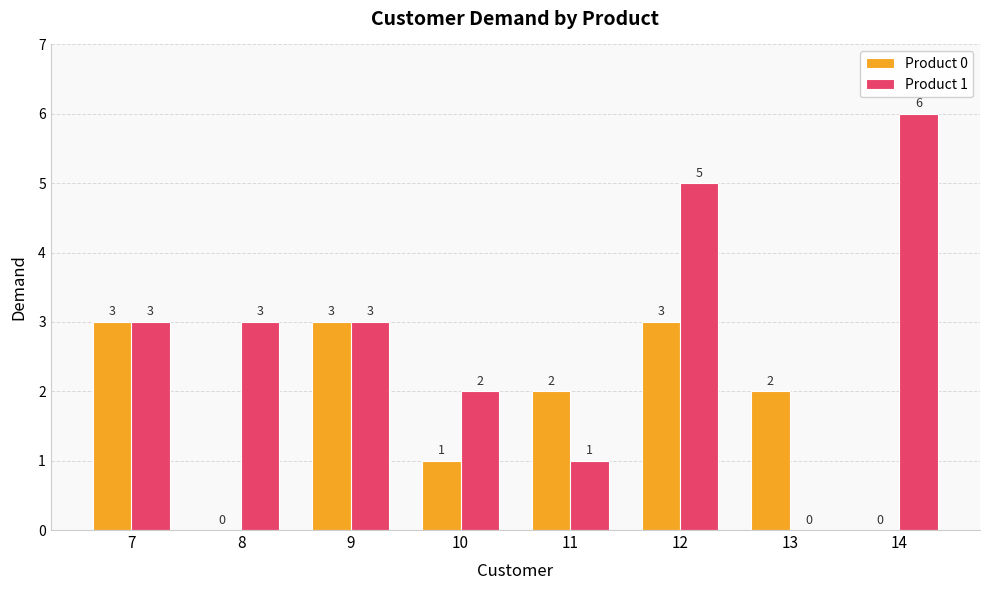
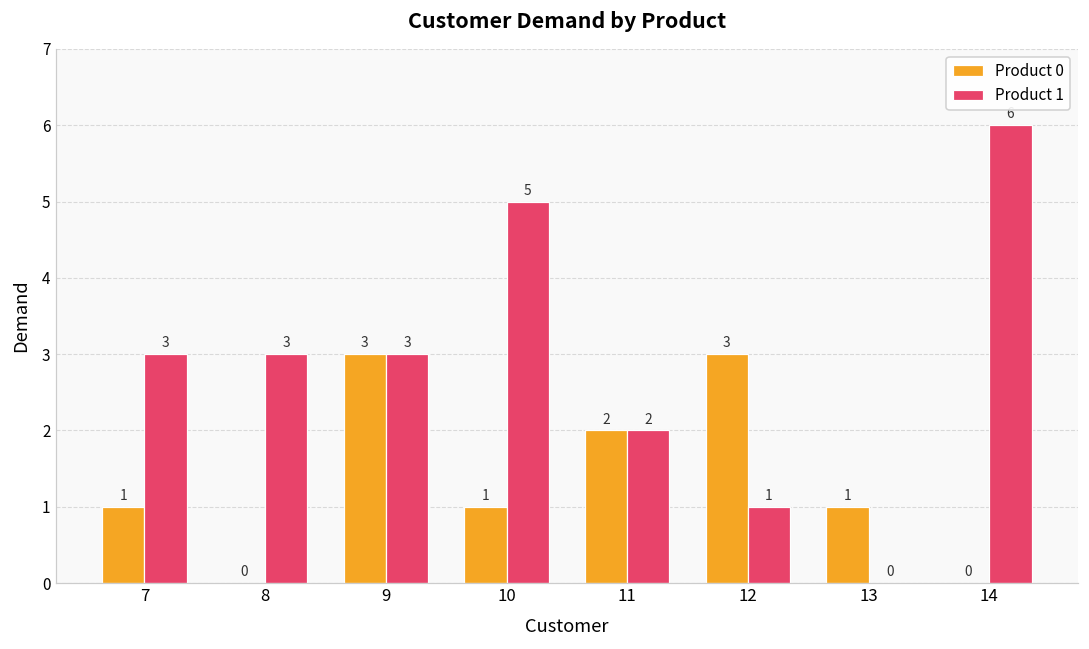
  {
    "Product 0": {
-     "7": 3,
+     "7": 1,
      "8": 0,
      "9": 3,
      "10": 1,
      "11": 2,
      "12": 3,
-     "13": 2,
+     "13": 1,
      "14": 0
    },
    "Product 1": {
      "7": 3,
      "8": 3,
      "9": 3,
-     "10": 2,
-     "11": 1,
-     "12": 5,
+     "10": 5,
+     "11": 2,
+     "12": 1,
      "13": 0
    }
  }
